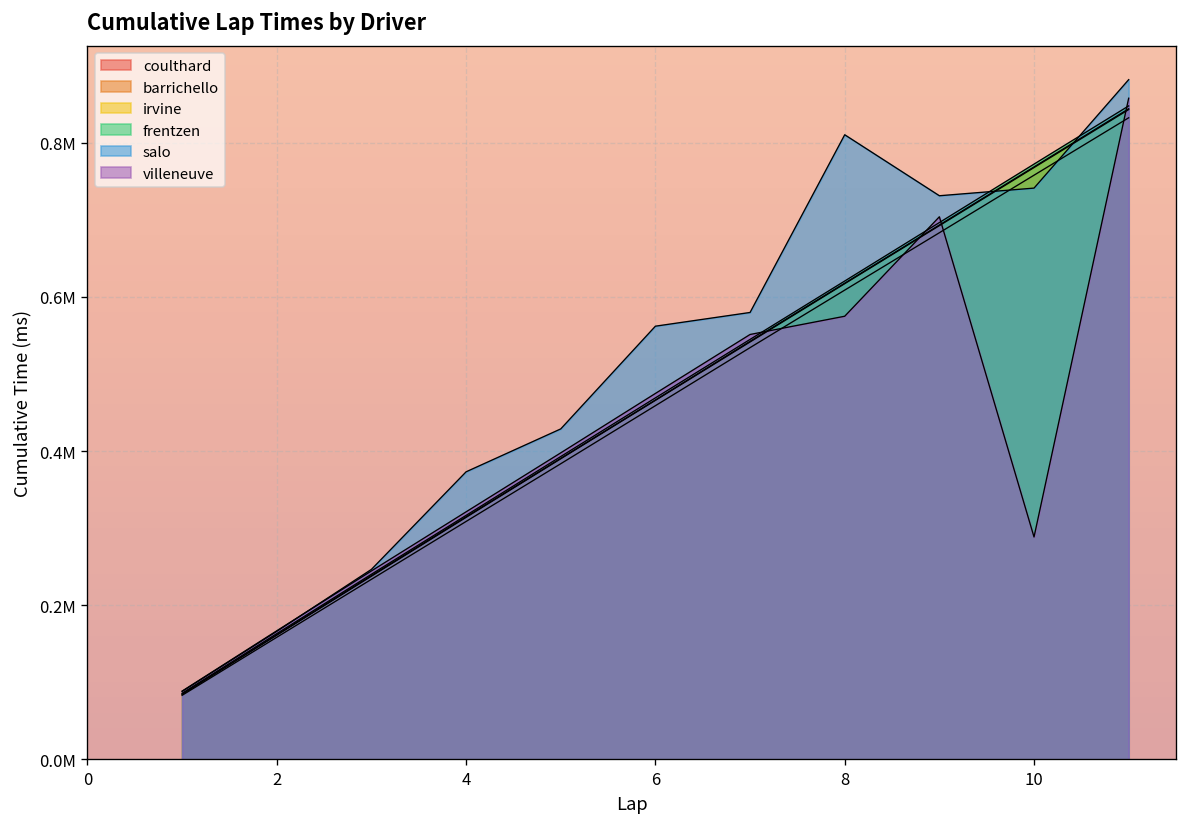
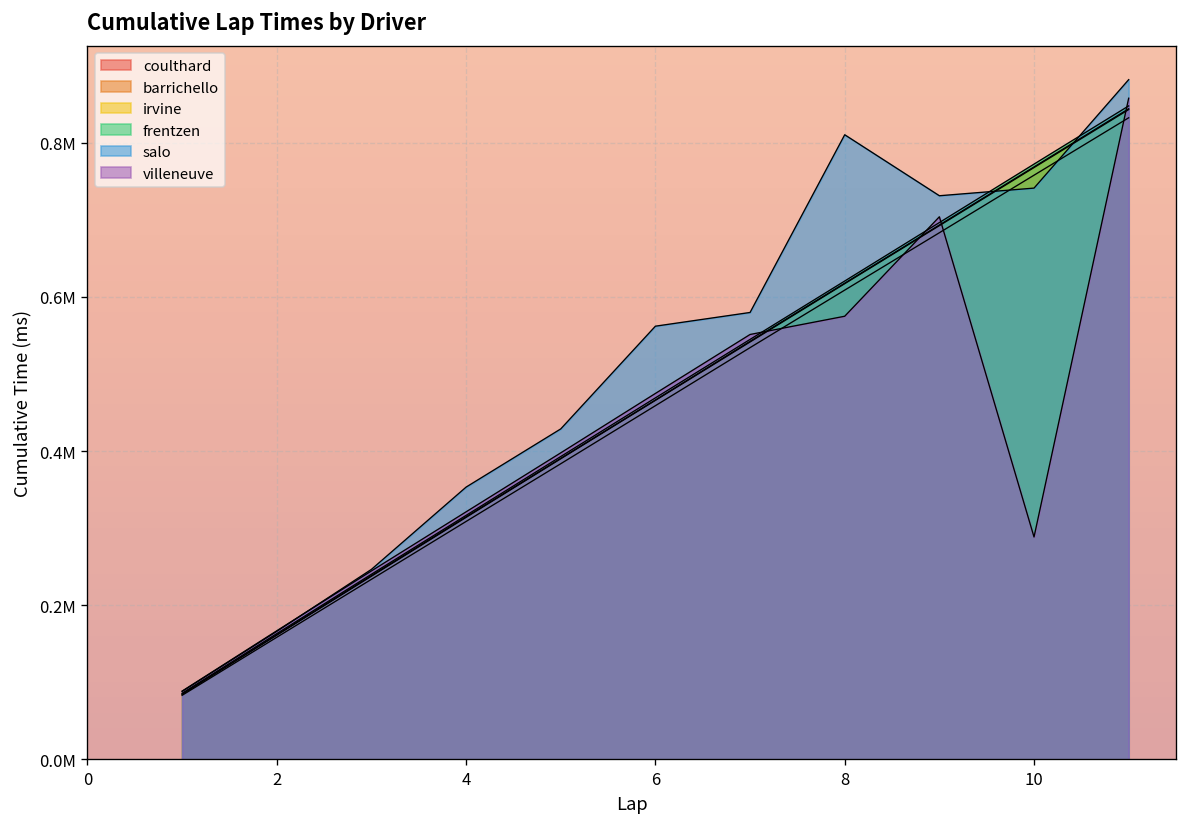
  {
    "salo": {
-     "4": 370000,
+     "4": 350000,
      "6": 560000,
      "8": 810000,
      "10": 740000
    },
    "villeneuve": {
      "4": 320000,
      "6": 470000,
      "8": 570000,
      "10": 290000
    }
  }
